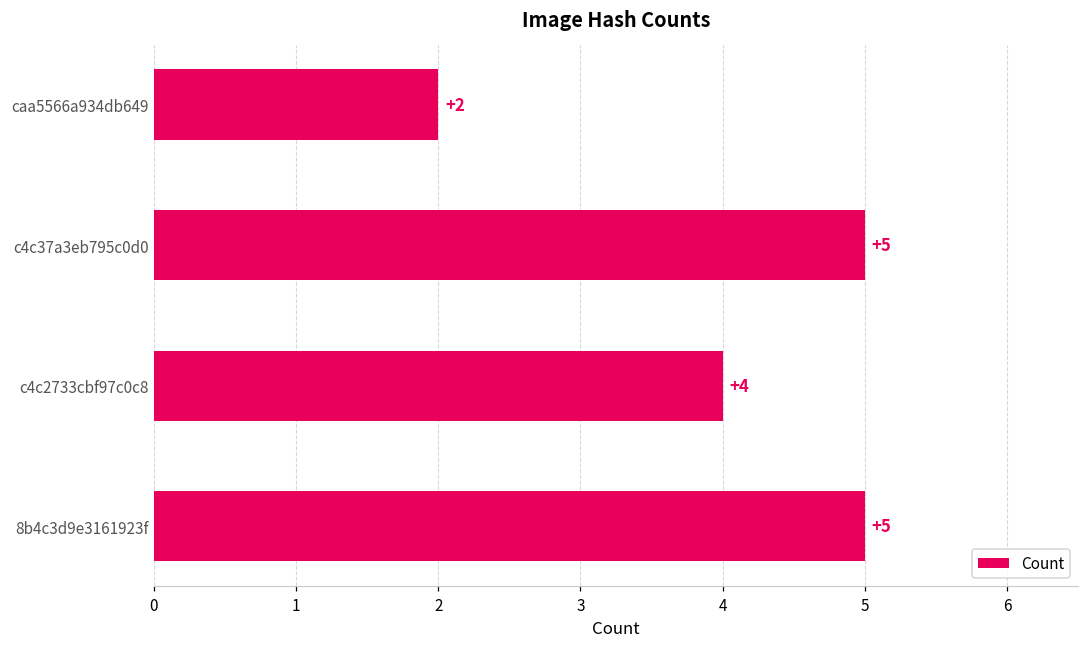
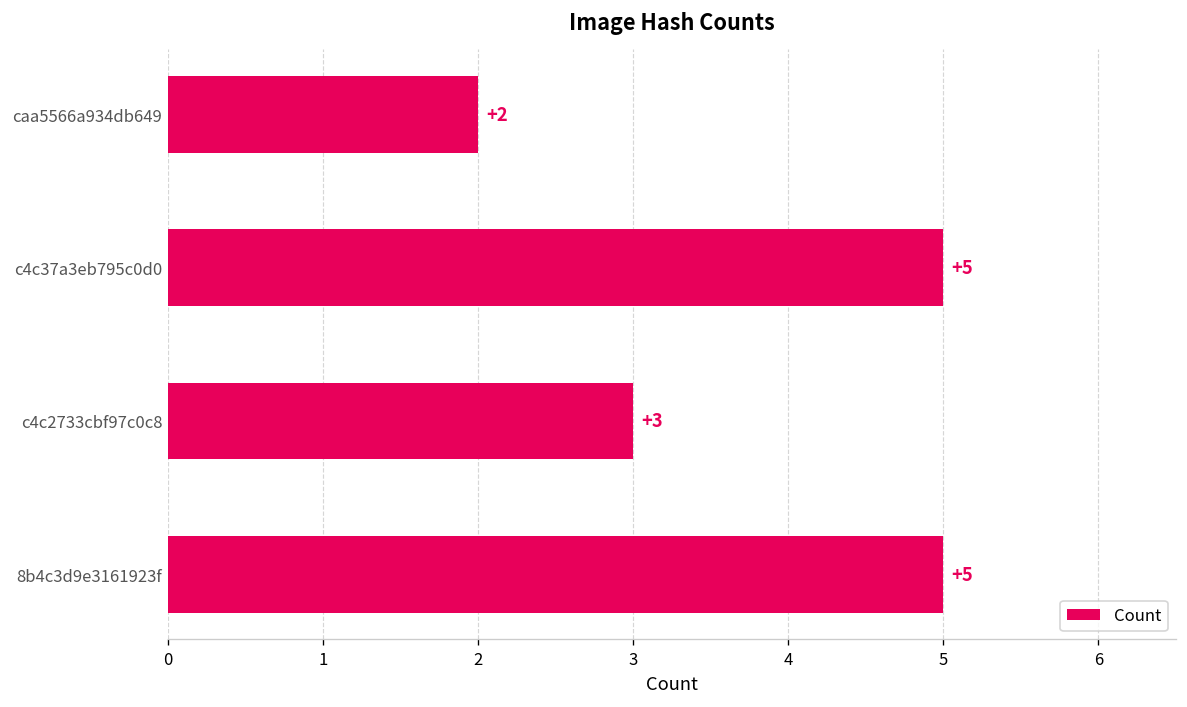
  {
    "caa5566a934db649": "+2",
    "c4c37a3eb795c0d0": "+5",
-   "c4c2733cbf97c0c8": "+4",
+   "c4c2733cbf97c0c8": "+3",
    "8b4c3d9e3161923f": "+5"
  }
